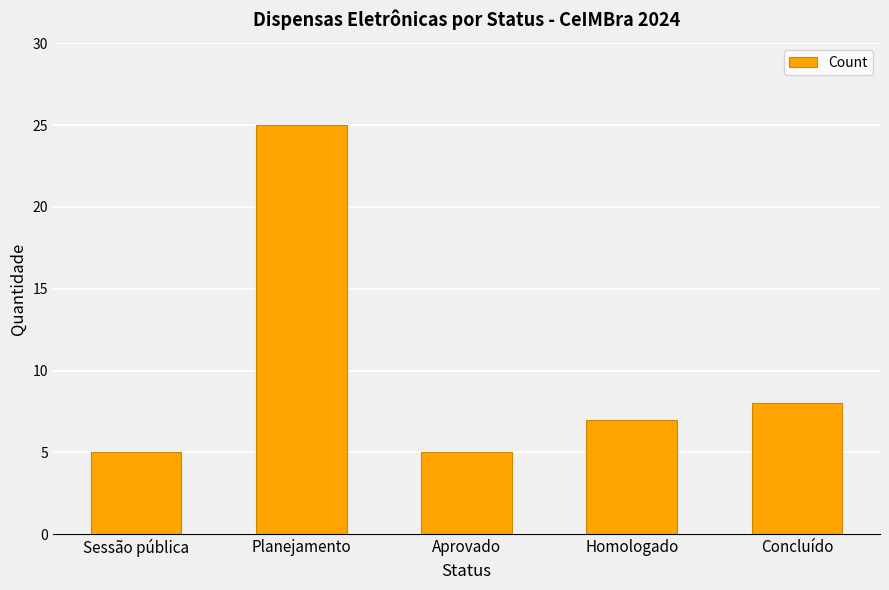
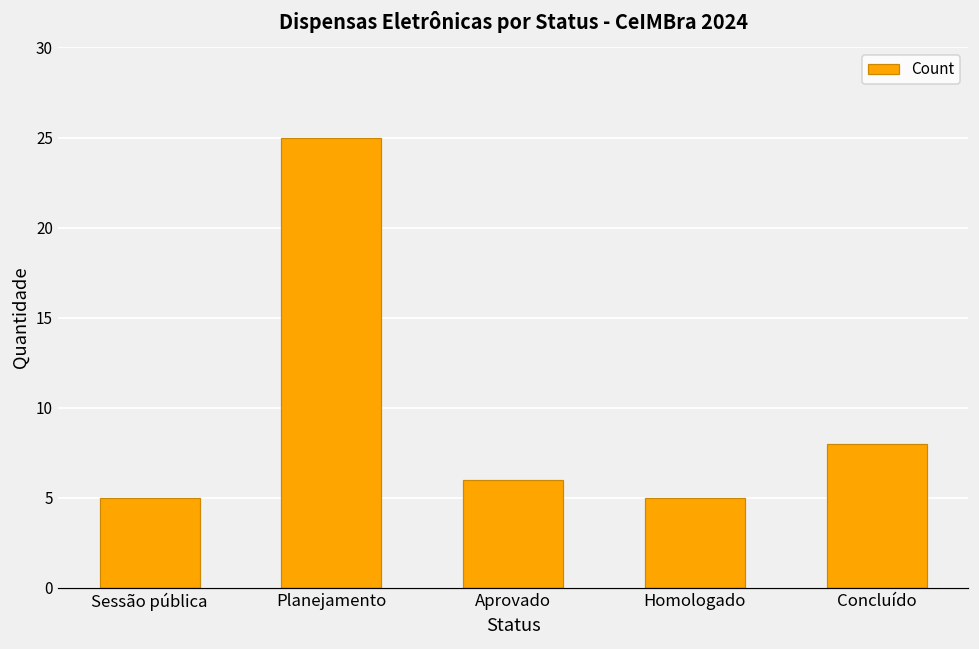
  {
    "Sessão pública": 5,
    "Planejamento": 25,
-   "Aprovado": 5,
-   "Homologado": 7,
+   "Aprovado": 6,
+   "Homologado": 5,
    "Concluído": 8
  }
